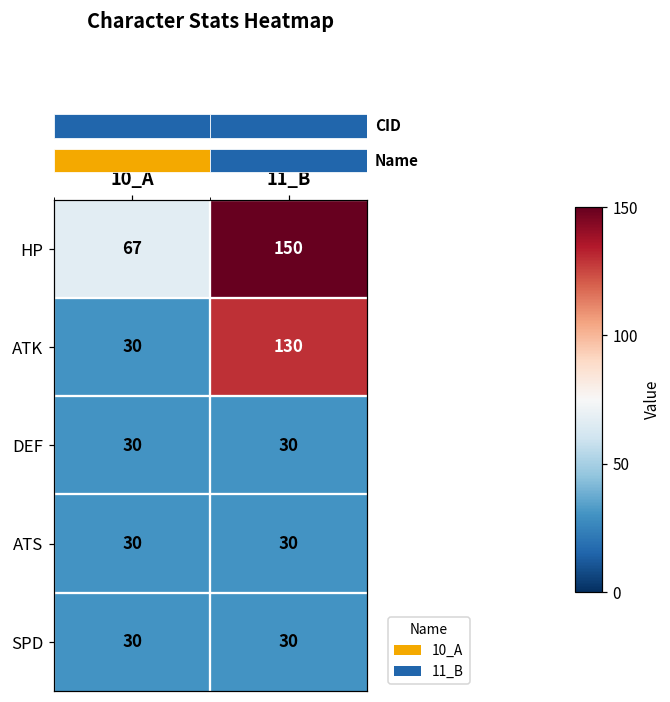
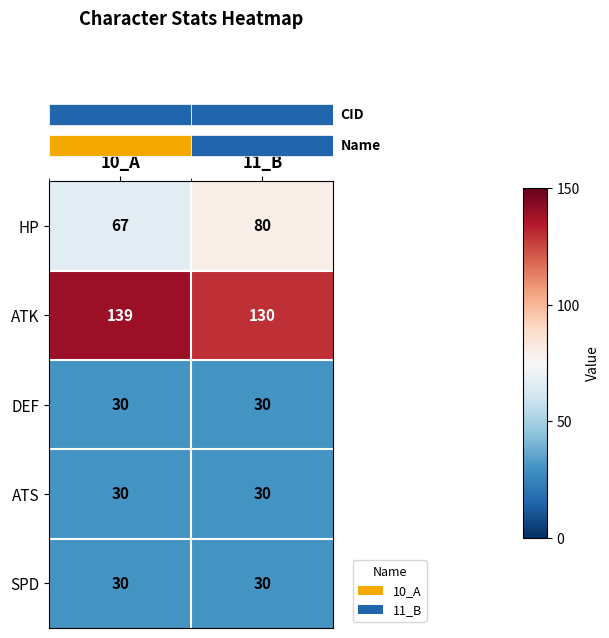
  {
    "HP": {
      "10_A": 67,
-     "11_B": 150
+     "11_B": 80
    },
    "ATK": {
-     "10_A": 30,
+     "10_A": 139,
      "11_B": 130
    },
    "DEF": {
      "10_A": 30,
      "11_B": 30
    },
    "ATS": {
      "10_A": 30,
      "11_B": 30
    },
    "SPD": {
      "10_A": 30,
      "11_B": 30
    }
  }
